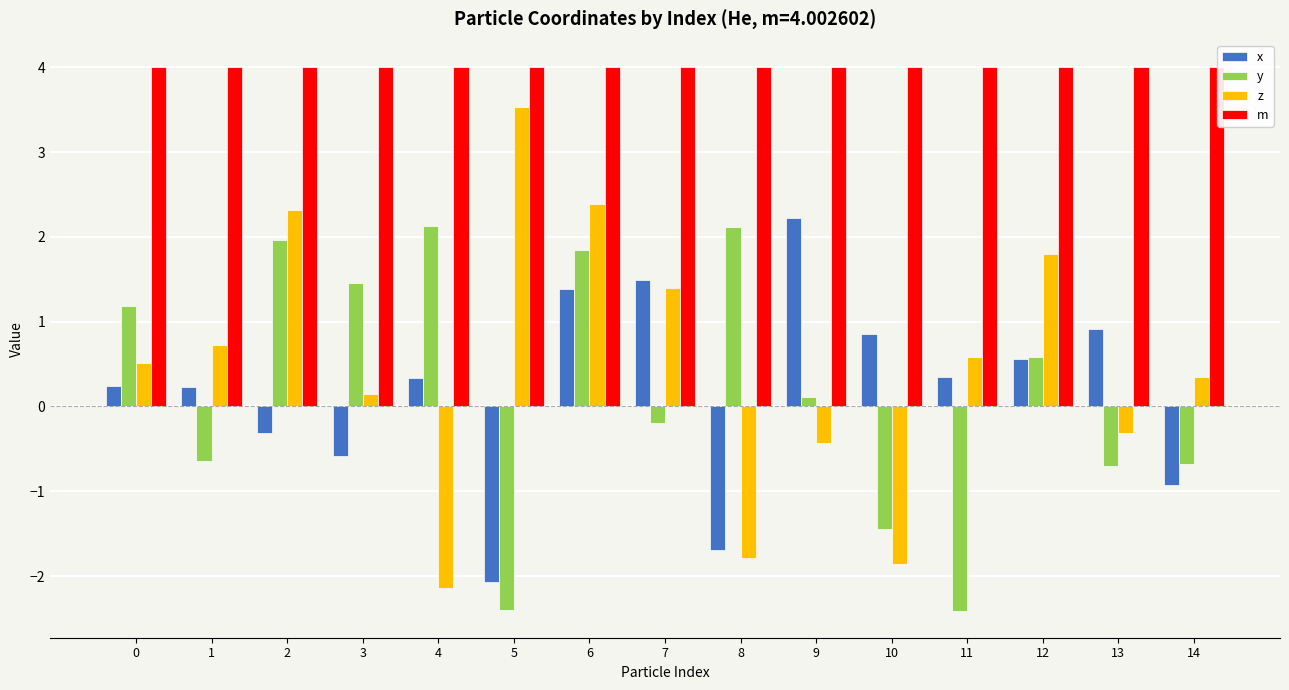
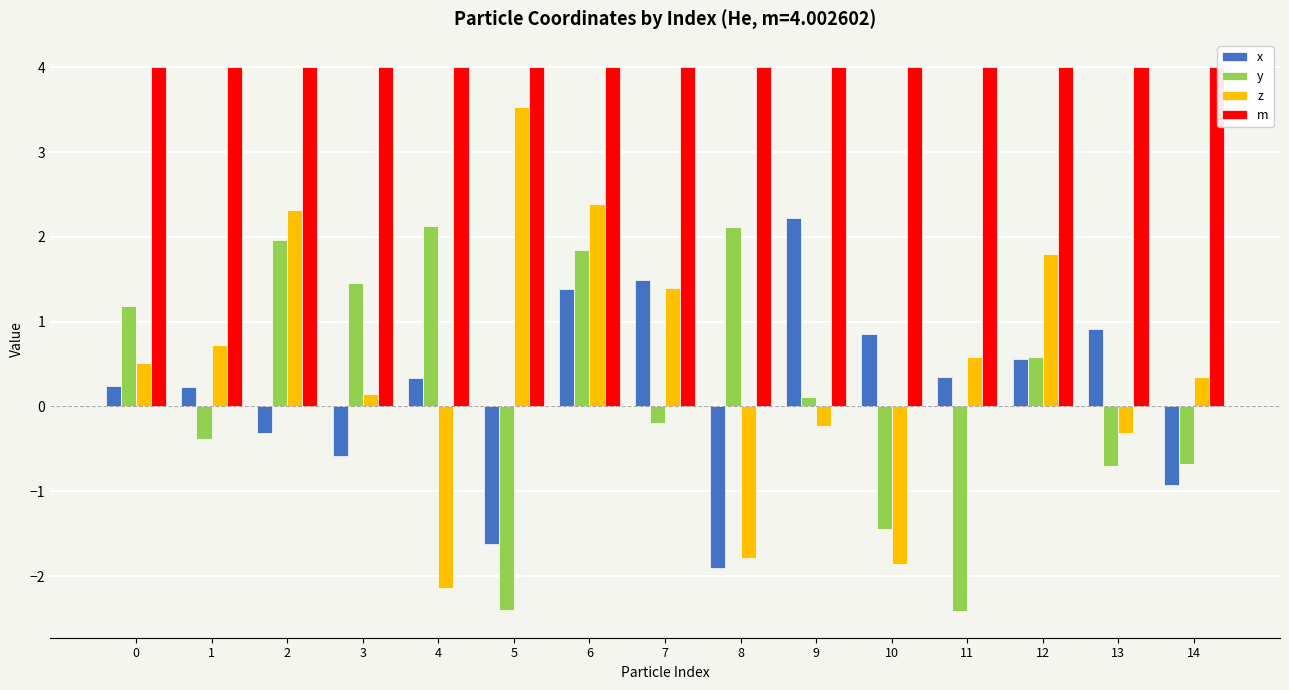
  {
    "x": {
      "0": 0.2,
      "1": 0.2,
      "2": -0.3,
      "3": -0.6,
      "4": 0.3,
-     "5": -2.1,
+     "5": -1.6,
      "6": 1.4,
      "7": 1.5,
-     "8": -1.7,
+     "8": -1.9,
      "9": 2.2,
      "10": 0.9,
      "11": 0.3,
      "12": 0.6,
      "13": 0.9,
      "14": -0.9
    },
    "y": {
      "0": 1.2,
-     "1": -0.6,
+     "1": -0.4,
      "2": 2.0,
      "3": 1.5,
      "4": 2.1,
      "5": -2.4,
      "6": 1.9,
      "7": -0.2,
      "8": 2.1,
      "9": 0.1,
      "10": -1.4,
      "11": -2.4,
      "12": 0.6,
      "13": -0.7,
      "14": -0.7
    },
    "z": {
      "0": 0.5,
      "1": 0.7,
      "2": 2.3,
      "3": 0.1,
      "4": -2.1,
      "5": 3.5,
      "6": 2.4,
      "7": 1.4,
      "8": -1.8,
-     "9": -0.4,
+     "9": -0.2,
      "10": -1.9,
      "11": 0.6,
      "12": 1.8,
      "13": -0.3,
      "14": 0.4
    },
    "m": {
      "0": 4.0,
      "1": 4.0,
      "2": 4.0,
      "3": 4.0,
      "4": 4.0,
      "5": 4.0,
      "6": 4.0,
      "7": 4.0,
      "8": 4.0,
      "9": 4.0,
      "10": 4.0,
      "11": 4.0,
      "12": 4.0,
      "13": 4.0,
      "14": 4.0
    }
  }
